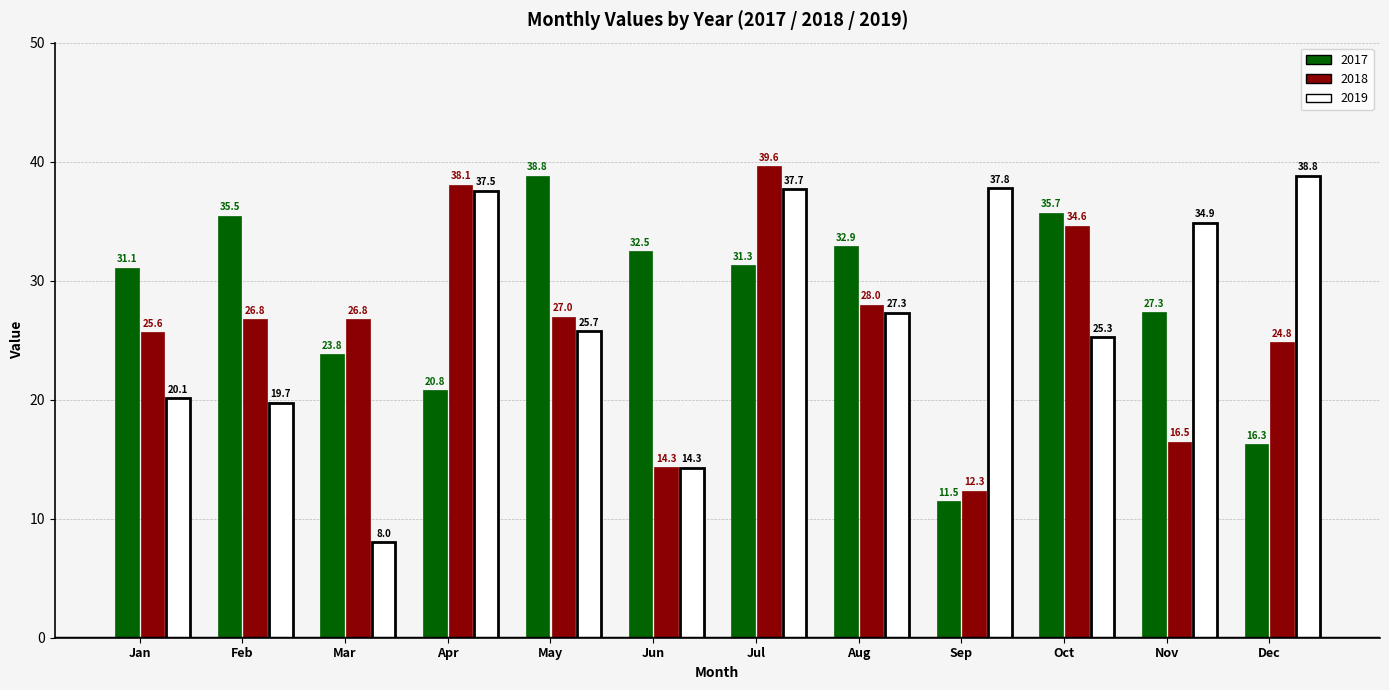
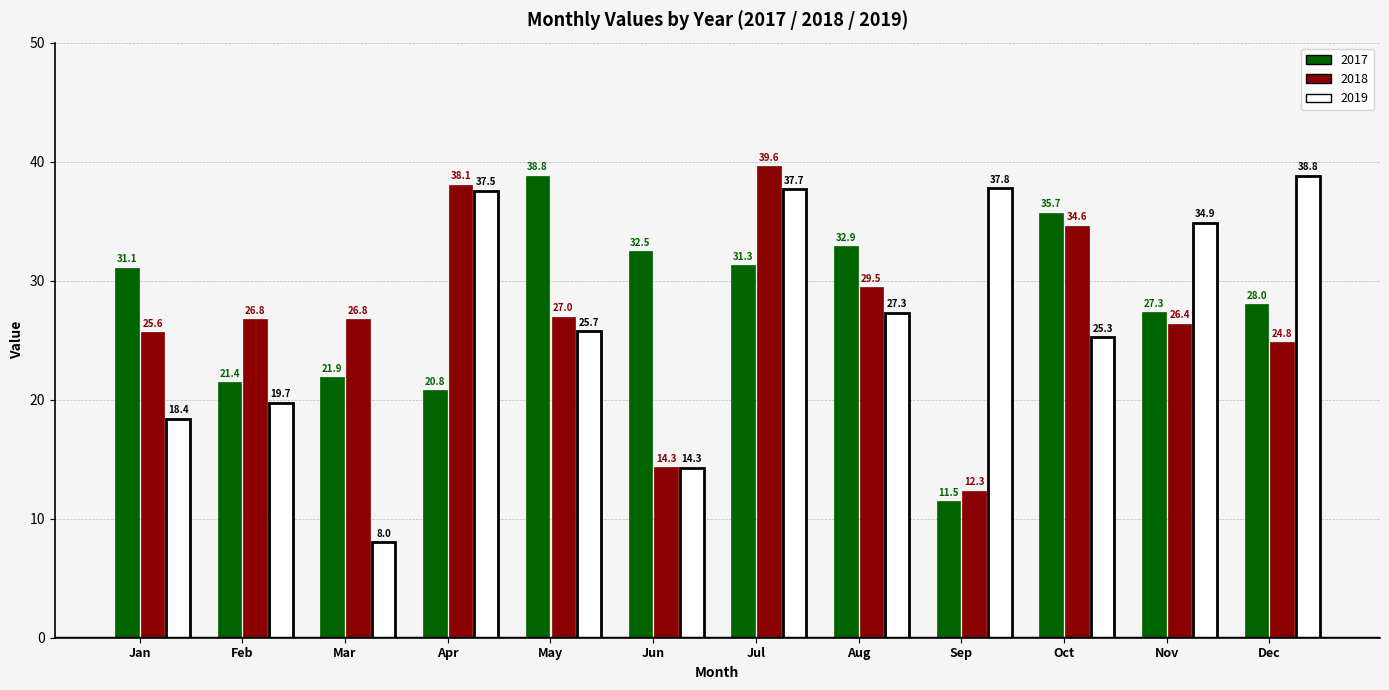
  {
    "2017": {
      "Jan": 31.1,
-     "Feb": 35.5,
-     "Mar": 23.8,
+     "Feb": 21.4,
+     "Mar": 21.9,
      "Apr": 20.8,
      "May": 38.8,
      "Jun": 32.5,
      "Jul": 31.3,
      "Aug": 32.9,
      "Sep": 11.5,
      "Oct": 35.7,
      "Nov": 27.3,
-     "Dec": 16.3
+     "Dec": 28.0
    },
    "2018": {
      "Jan": 25.6,
      "Feb": 26.8,
      "Mar": 26.8,
      "Apr": 38.1,
      "May": 27.0,
      "Jun": 14.3,
      "Jul": 39.6,
-     "Aug": 28.0,
+     "Aug": 29.5,
      "Sep": 12.3,
      "Oct": 34.6,
-     "Nov": 16.5,
+     "Nov": 26.4,
      "Dec": 24.8
    },
    "2019": {
-     "Jan": 20.1,
+     "Jan": 18.4,
      "Feb": 19.7,
      "Mar": 8.0,
      "Apr": 37.5,
      "May": 25.7,
      "Jun": 14.3,
      "Jul": 37.7,
      "Aug": 27.3,
      "Sep": 37.8,
      "Oct": 25.3,
      "Nov": 34.9,
      "Dec": 38.8
    }
  }
